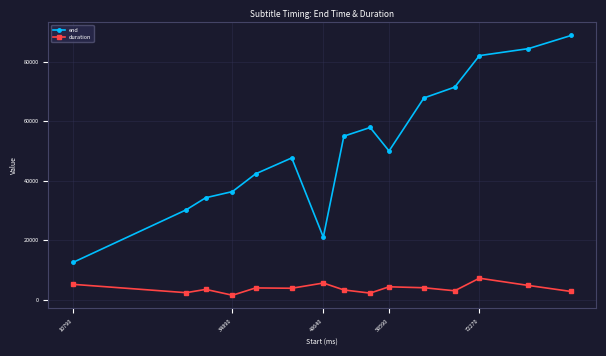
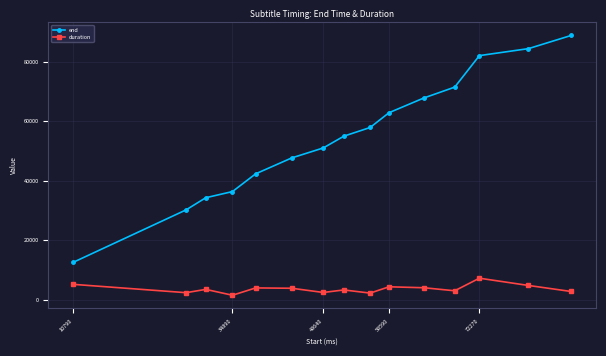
  {
    "end": {
      "10790": 13000,
      "34890": 36000,
-     "48640": 21000,
-     "58590": 50000,
+     "48640": 51000,
+     "58590": 63000,
      "72270": 82000
    },
    "duration": {
      "10790": 5000,
      "34890": 1000,
-     "48640": 6000,
+     "48640": 2000,
      "58590": 4000,
      "72270": 7000
    }
  }
